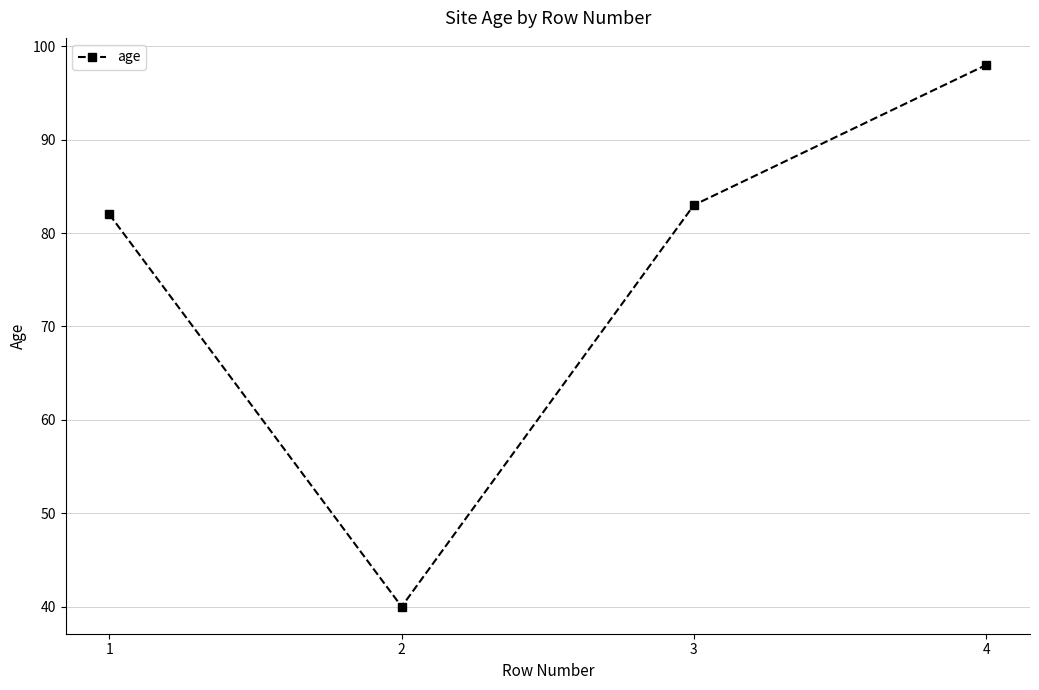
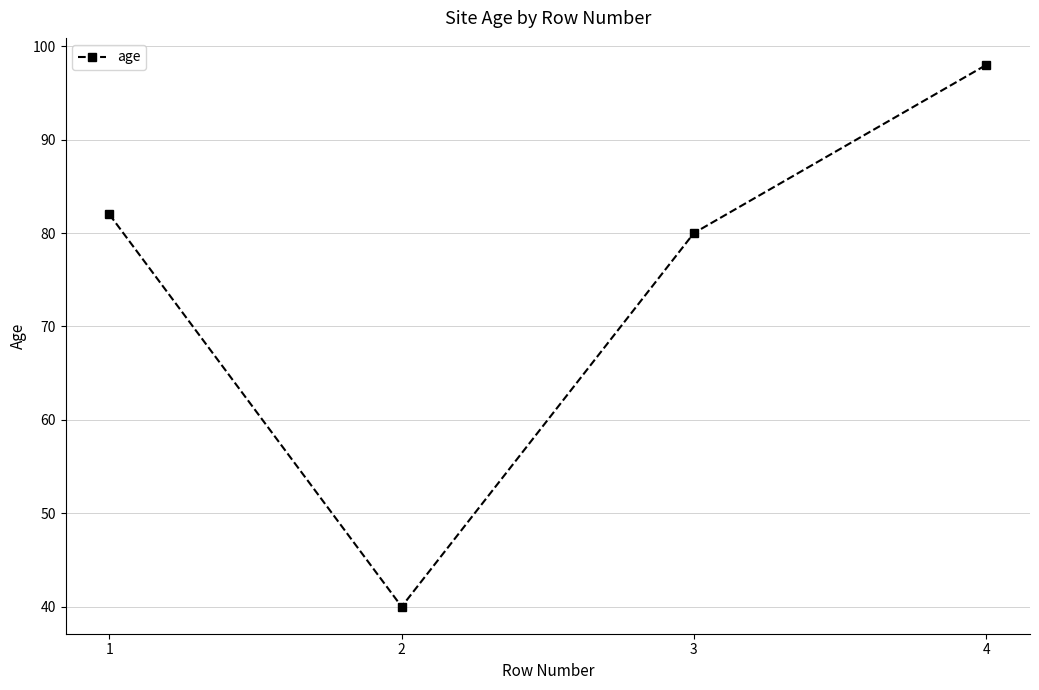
  {
    "1": 82,
    "2": 40,
-   "3": 83,
+   "3": 80,
    "4": 98
  }
